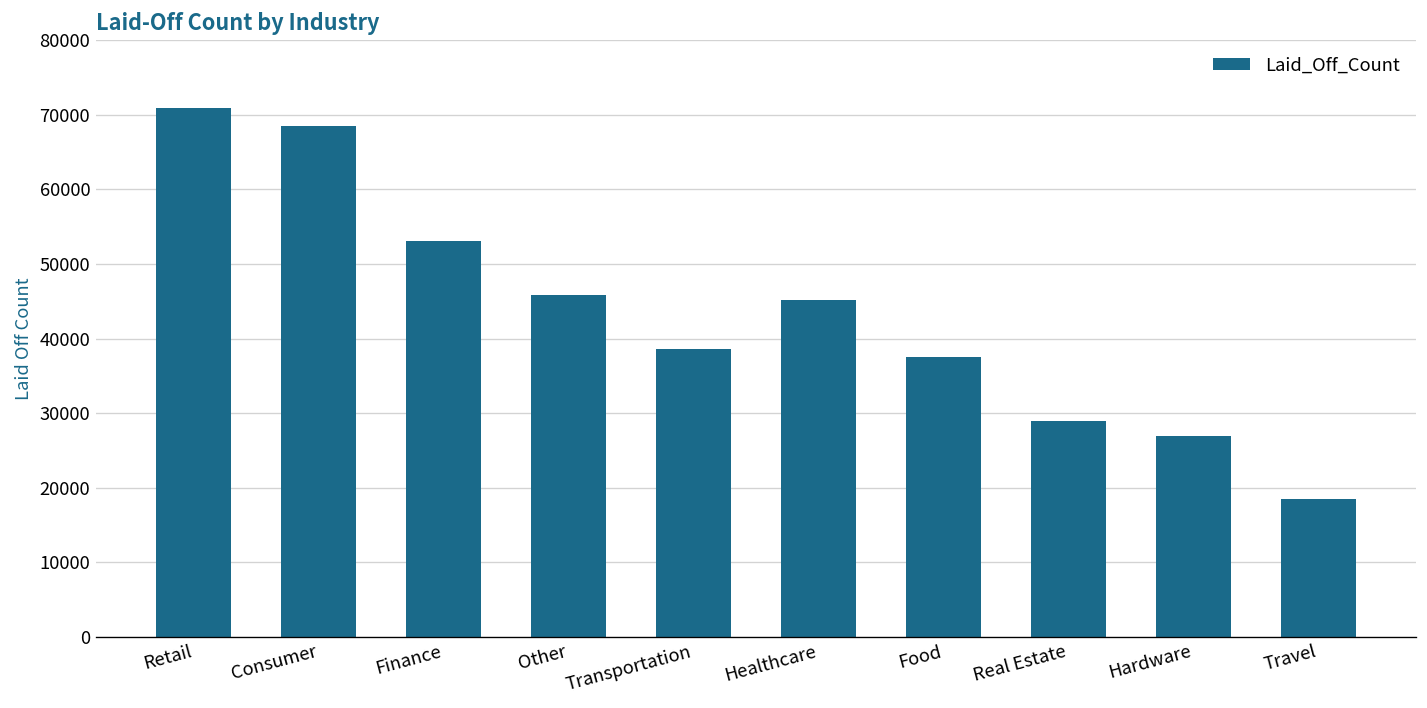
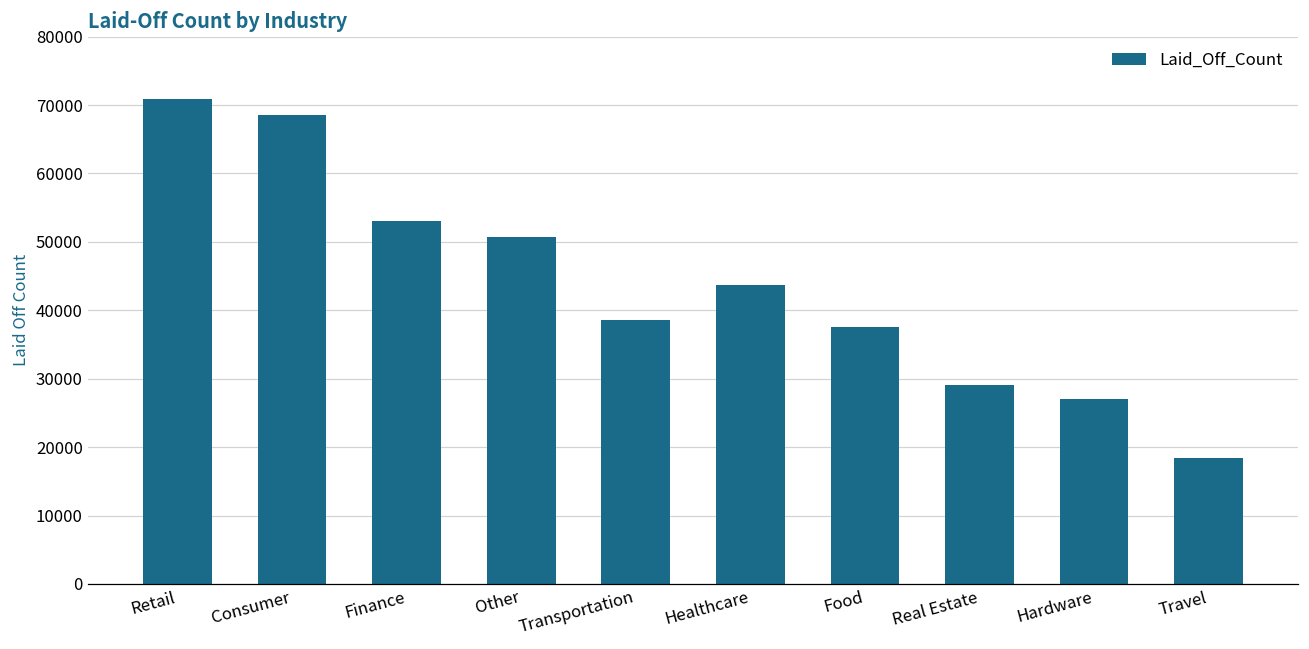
  {
    "Retail": 71000,
    "Consumer": 69000,
    "Finance": 53000,
-   "Other": 46000,
+   "Other": 51000,
    "Transportation": 39000,
-   "Healthcare": 45000,
+   "Healthcare": 44000,
    "Food": 38000,
    "Real Estate": 29000,
    "Hardware": 27000,
    "Travel": 18000
  }
